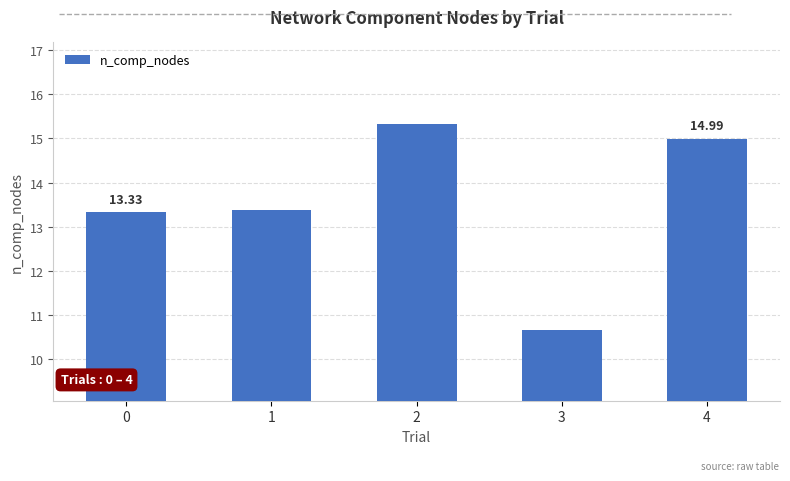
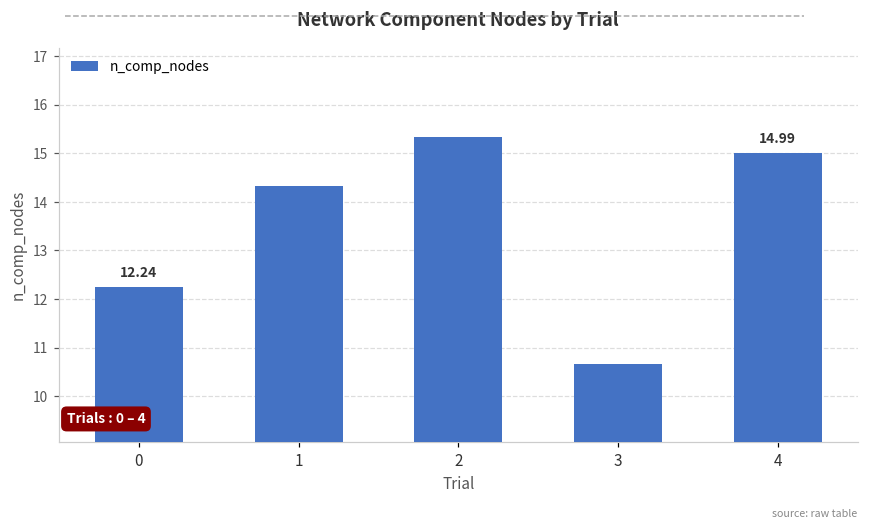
  {
-   "0": 13.33,
-   "1": 13.4,
+   "0": 12.24,
+   "1": 14.3,
    "4": 14.99
  }
